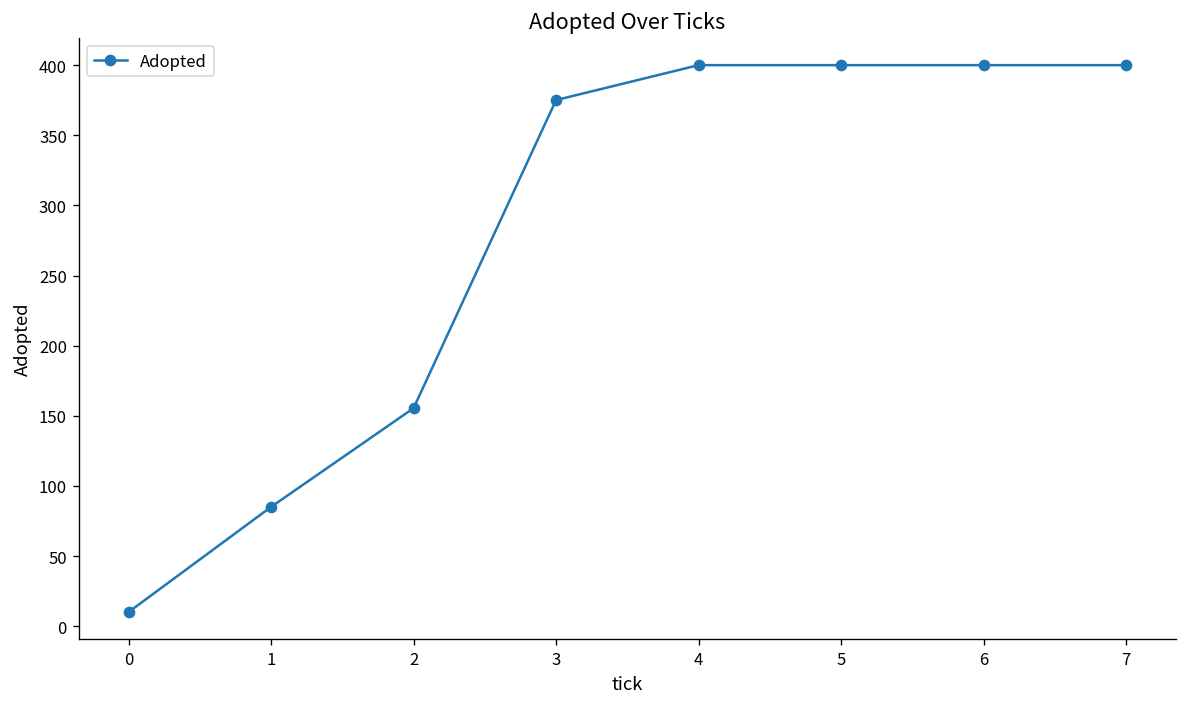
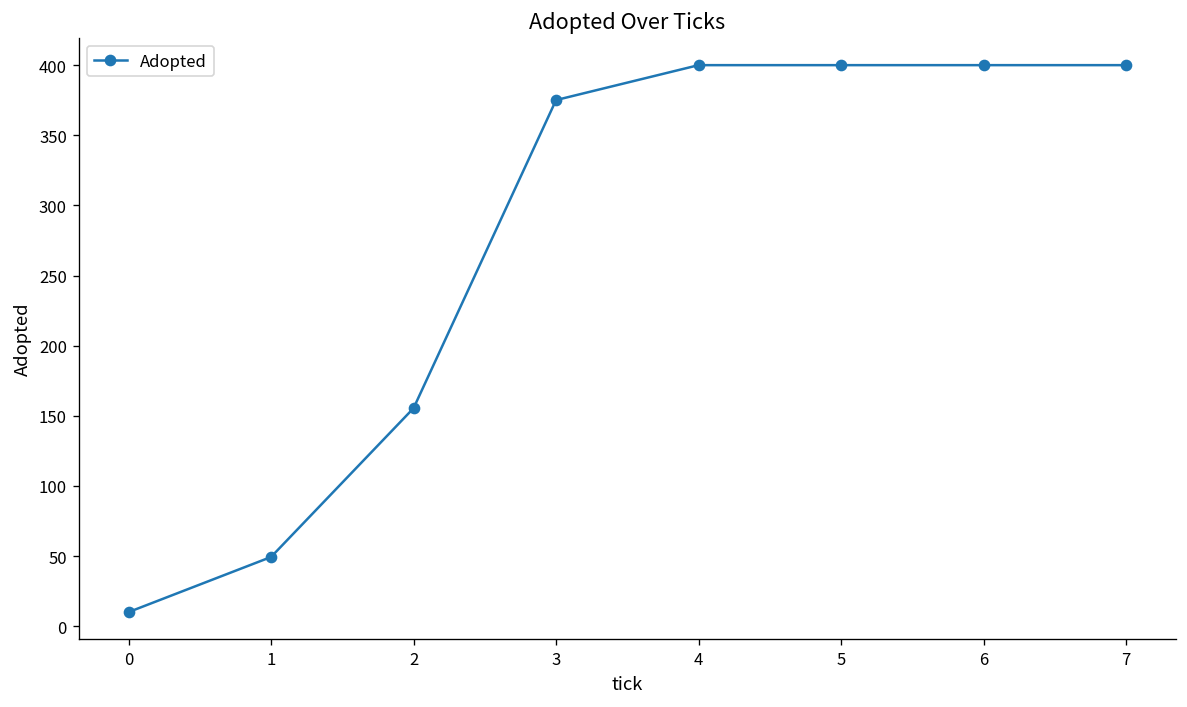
  {
    "0": 10,
-   "1": 85,
+   "1": 49,
    "2": 155,
    "3": 375,
    "4": 400,
    "5": 400,
    "6": 400,
    "7": 400
  }
